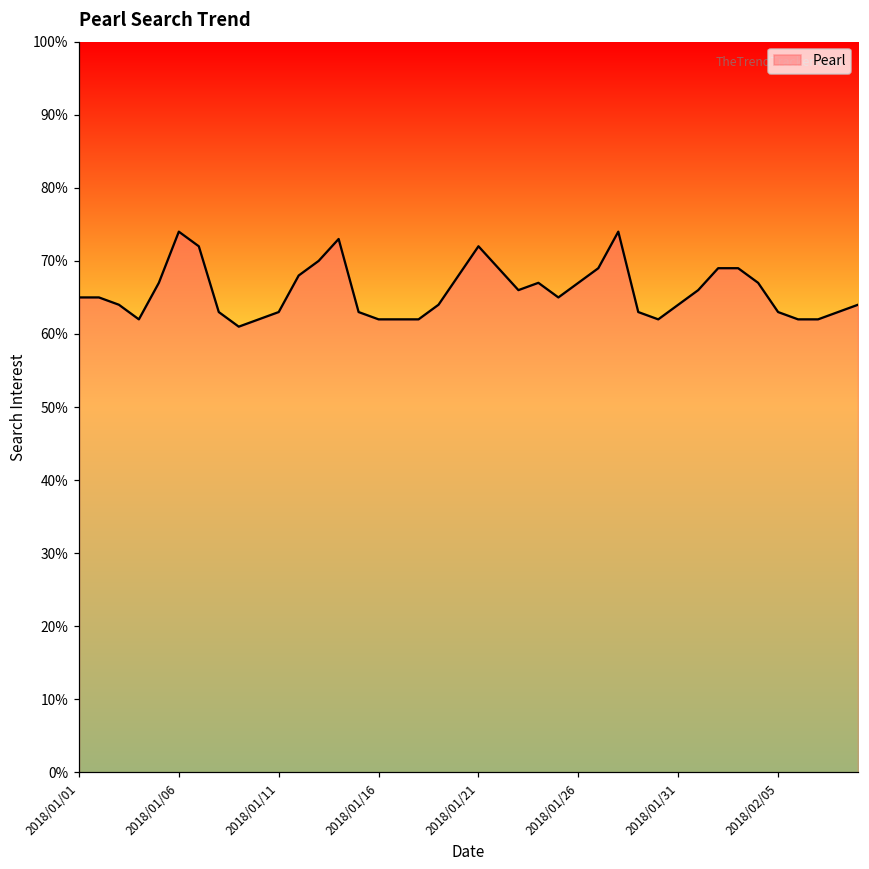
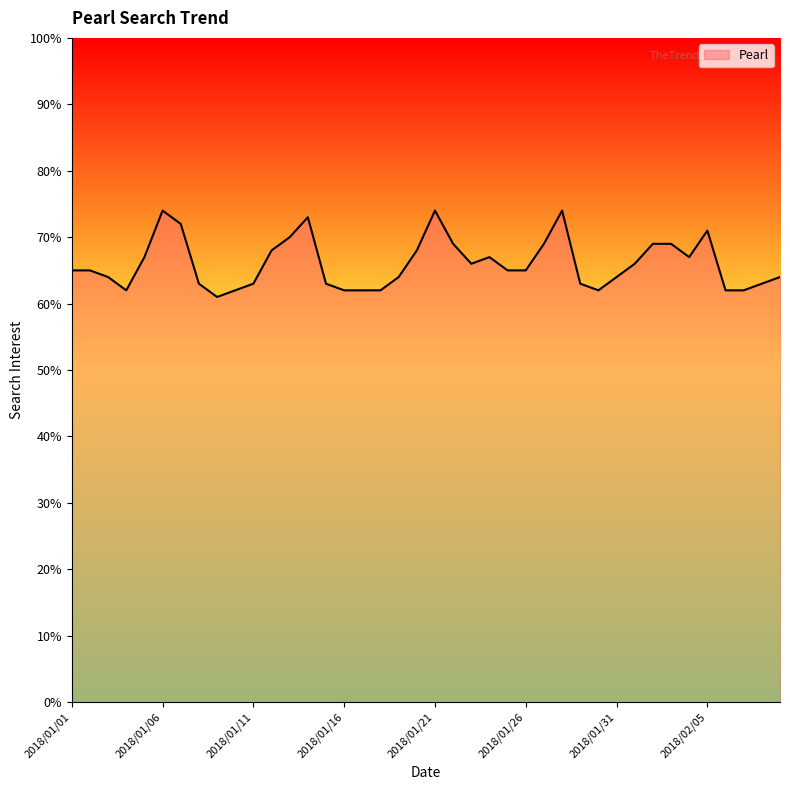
  {
    "2018/01/01": "65%",
    "2018/01/06": "74%",
    "2018/01/11": "63%",
    "2018/01/16": "62%",
-   "2018/01/21": "72%",
-   "2018/01/26": "67%",
+   "2018/01/21": "74%",
+   "2018/01/26": "65%",
    "2018/01/31": "64%",
-   "2018/02/05": "63%"
+   "2018/02/05": "71%"
  }
